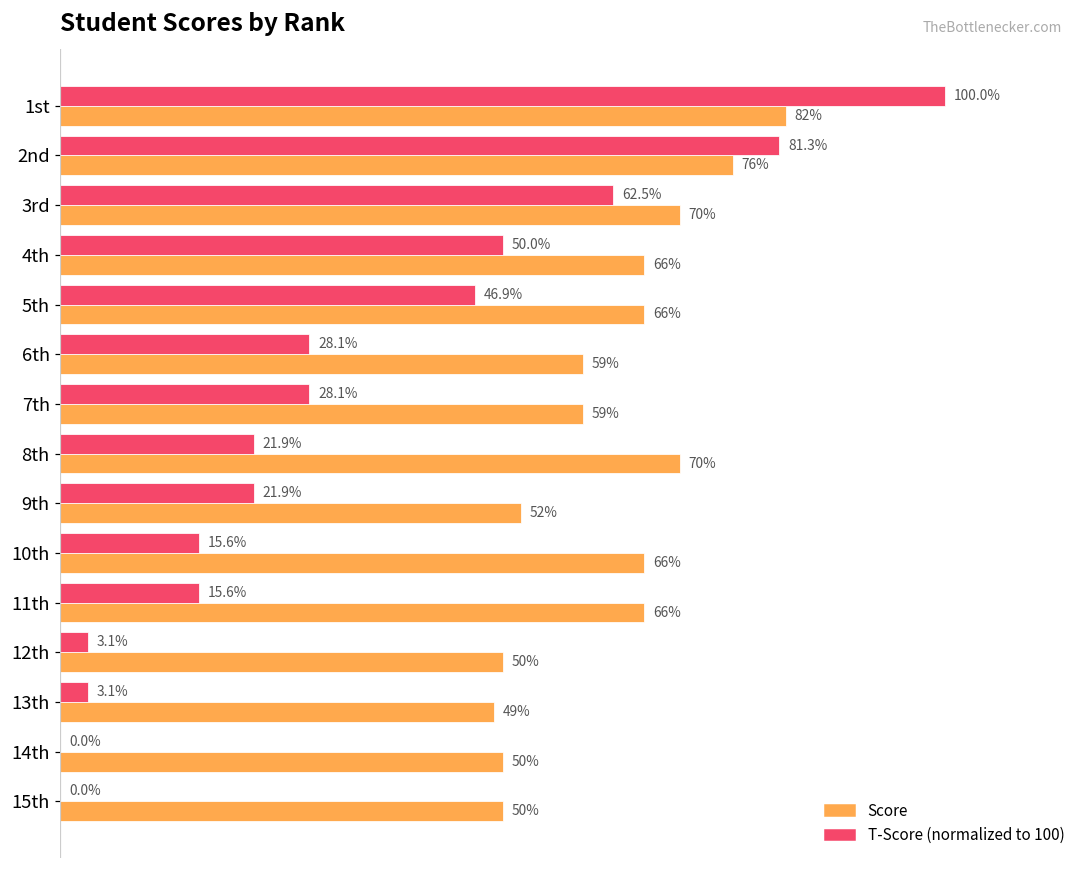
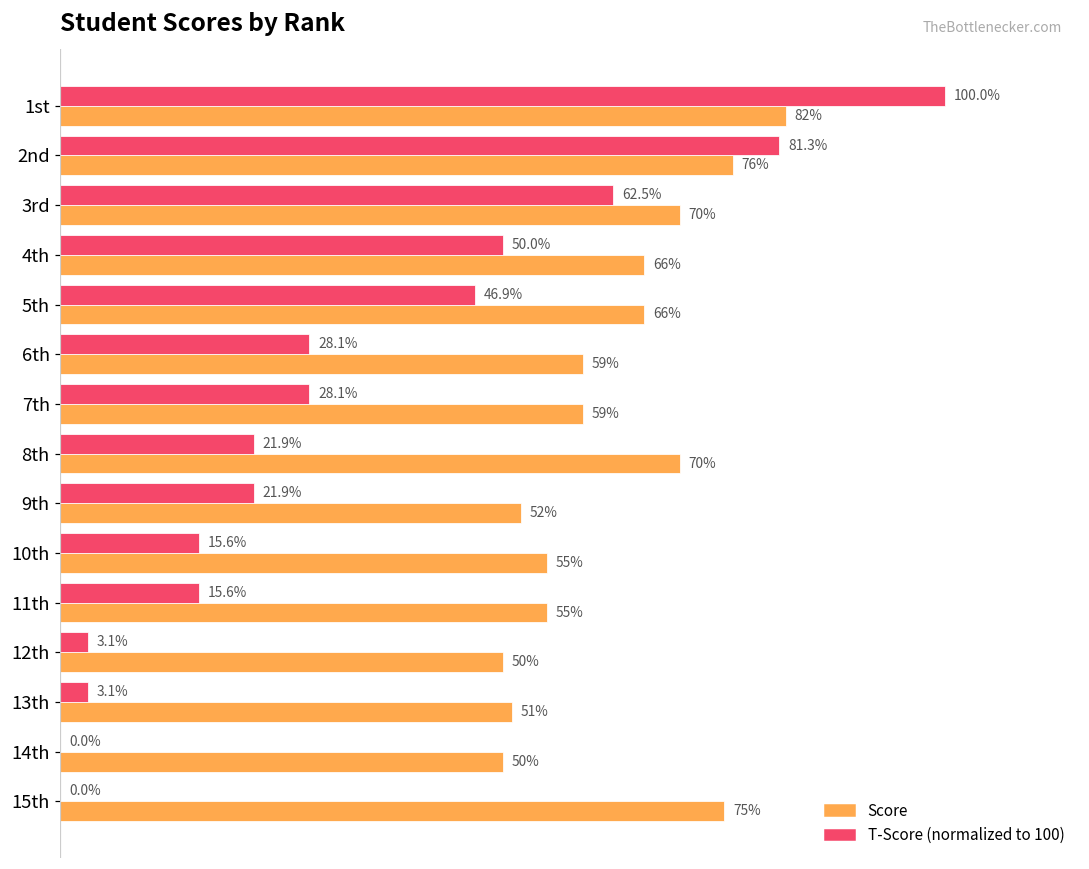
  {
    "Score": {
      "1st": "82%",
      "2nd": "76%",
      "3rd": "70%",
      "4th": "66%",
      "5th": "66%",
      "6th": "59%",
      "7th": "59%",
      "8th": "70%",
      "9th": "52%",
-     "10th": "66%",
-     "11th": "66%",
+     "10th": "55%",
+     "11th": "55%",
      "12th": "50%",
-     "13th": "49%",
+     "13th": "51%",
      "14th": "50%",
-     "15th": "50%"
+     "15th": "75%"
    }
  }
